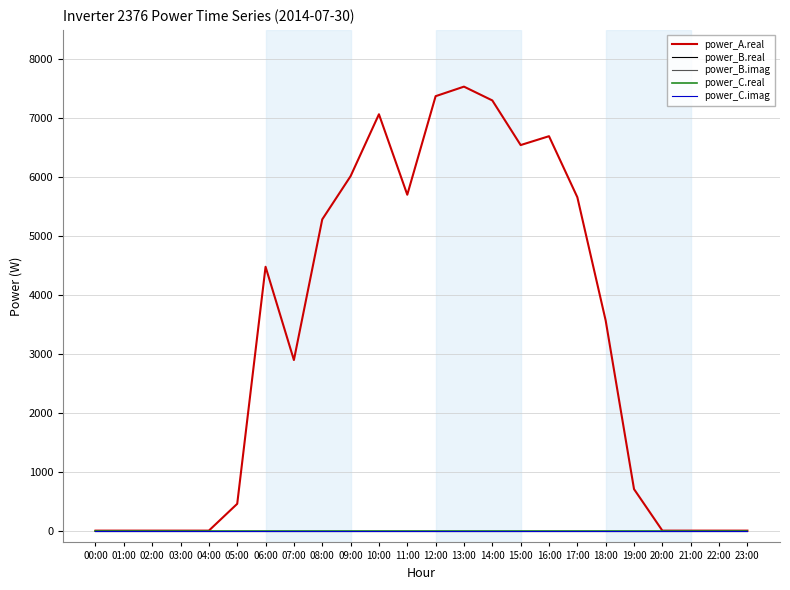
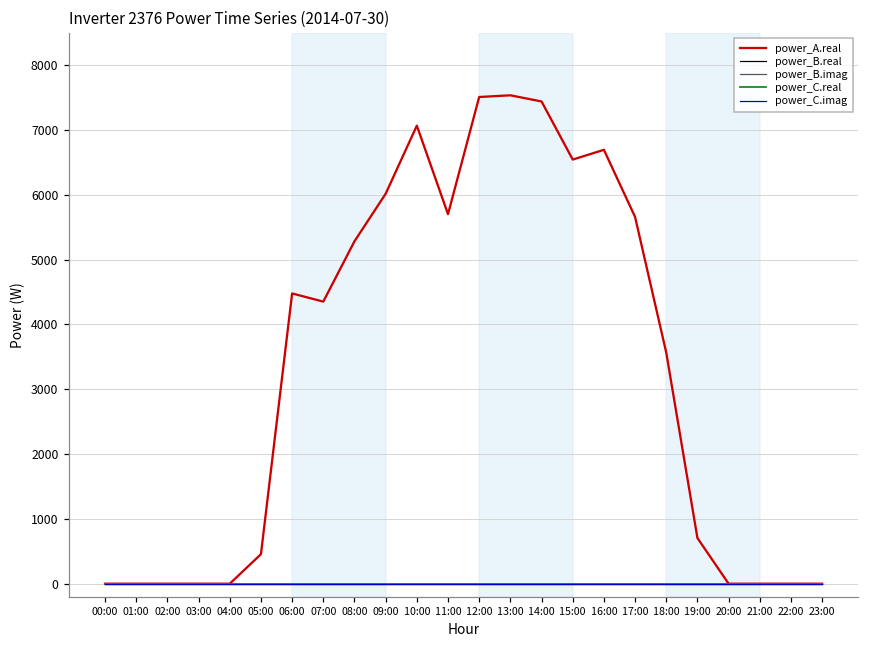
  {
    "power_A.real": {
      "05:00": 500,
      "06:00": 4500,
-     "07:00": 2900,
+     "07:00": 4400,
      "08:00": 5300,
      "09:00": 6000,
      "10:00": 7100,
      "11:00": 5700,
-     "12:00": 7400,
+     "12:00": 7500,
      "13:00": 7500,
-     "14:00": 7300,
+     "14:00": 7400,
      "15:00": 6500,
      "16:00": 6700,
      "17:00": 5700,
      "18:00": 3600,
      "19:00": 700
    },
    "power_C.imag": {
      "05:00": 0,
      "06:00": 0,
      "07:00": 0,
      "08:00": 0,
      "09:00": 0,
      "10:00": 0,
      "11:00": 0,
      "12:00": 0,
      "13:00": 0,
      "14:00": 0,
      "15:00": 0,
      "16:00": 0,
      "17:00": 0,
      "18:00": 0,
      "19:00": 0
    }
  }
